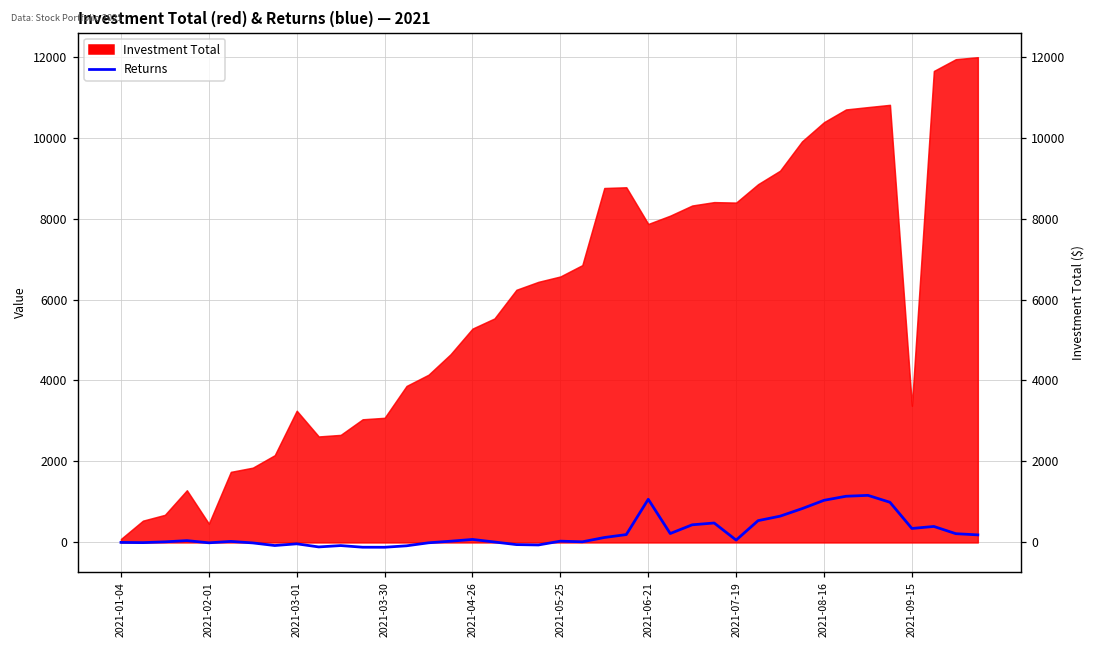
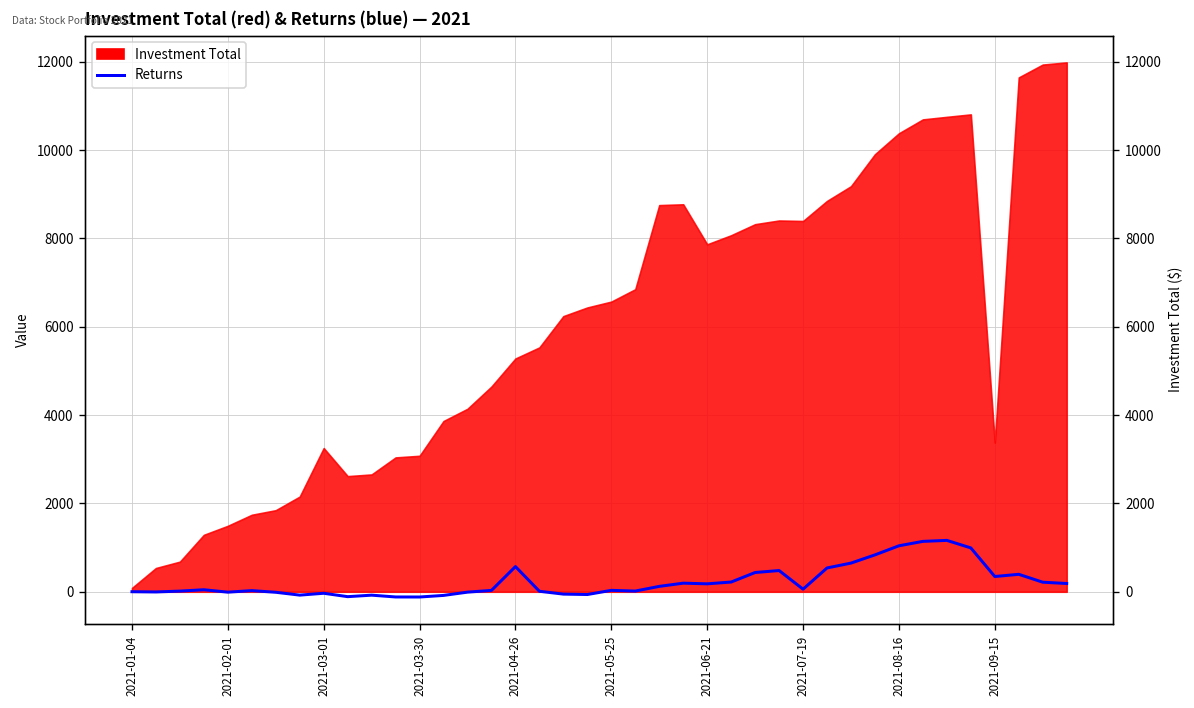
  {
    "Returns": {
      "2021-01-04": 0,
      "2021-02-01": 0,
      "2021-03-01": 0,
      "2021-03-30": -100,
-     "2021-04-26": 100,
+     "2021-04-26": 600,
      "2021-05-25": 0,
-     "2021-06-21": 1100,
+     "2021-06-21": 200,
      "2021-07-19": 100,
      "2021-08-16": 1000,
      "2021-09-15": 300
    },
    "Investment Total": {
      "2021-01-04": 100,
-     "2021-02-01": 500,
+     "2021-02-01": 1500,
      "2021-03-01": 3300,
      "2021-03-30": 3100,
      "2021-04-26": 5300,
      "2021-05-25": 6600,
      "2021-06-21": 7900,
      "2021-07-19": 8400,
      "2021-08-16": 10400,
      "2021-09-15": 3400
    }
  }
